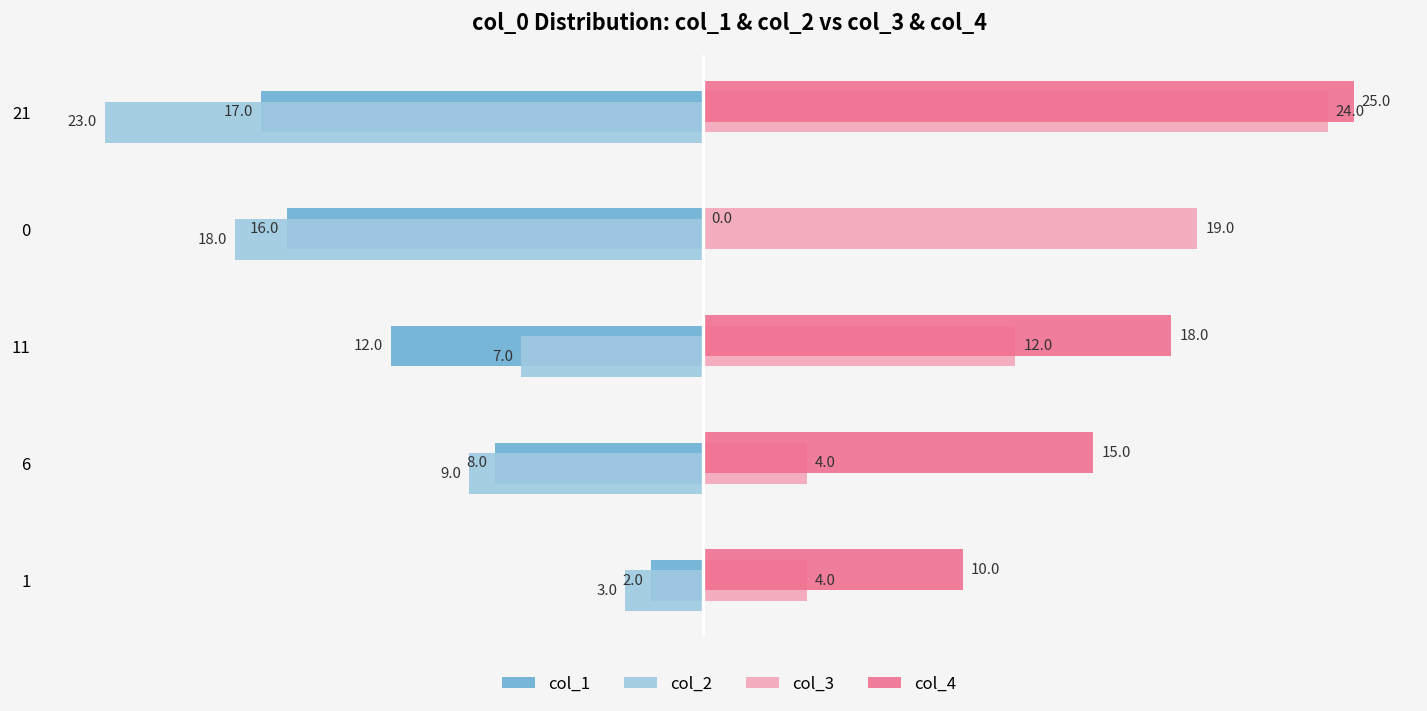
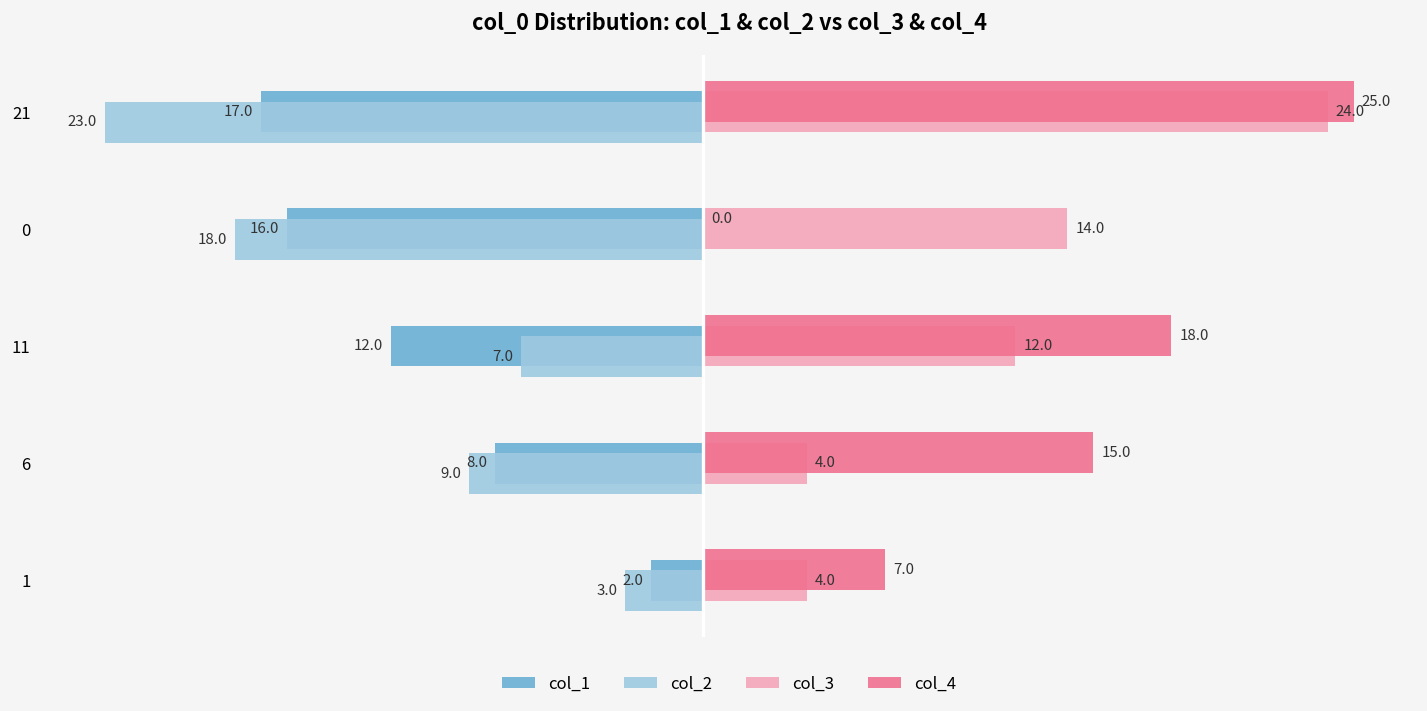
  {
    "col_3": {
-     "0": 19.0
+     "0": 14.0
    },
    "col_4": {
      "21": 25.0,
      "0": 0.0,
      "11": 18.0,
      "6": 15.0,
-     "1": 10.0
+     "1": 7.0
    }
  }
